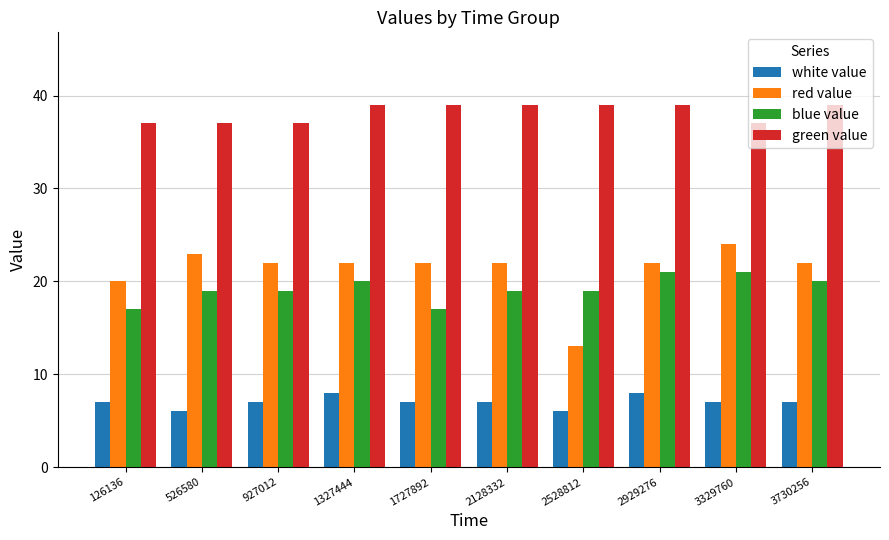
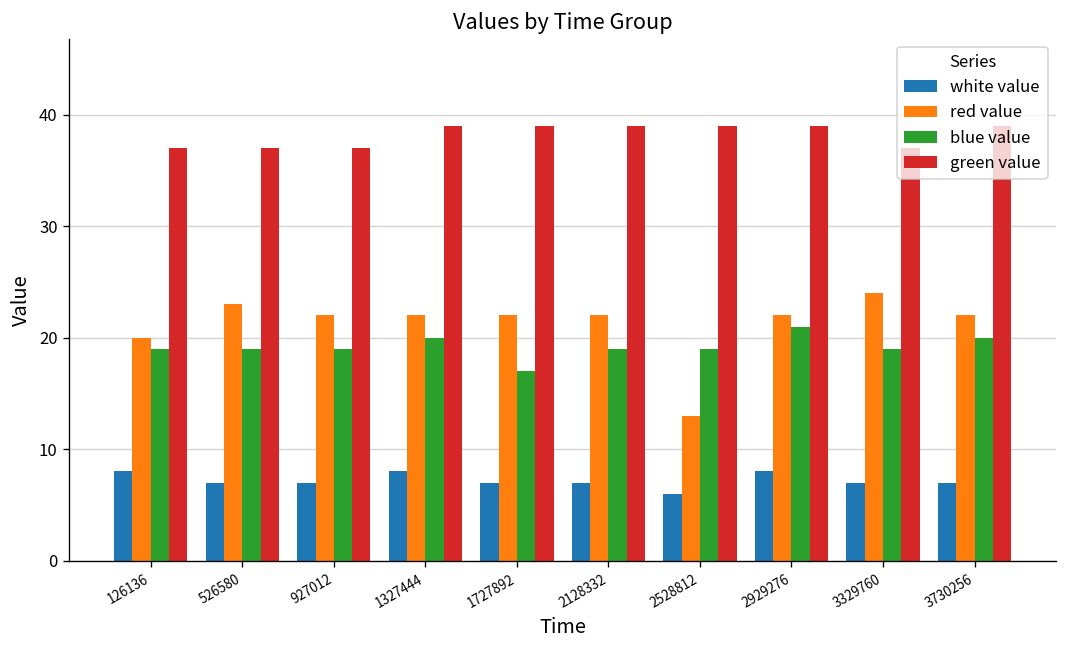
  {
    "white value": {
-     "126136": 7,
-     "526580": 6,
+     "126136": 8,
+     "526580": 7,
      "927012": 7,
      "1327444": 8,
      "1727892": 7,
      "2128332": 7,
      "2528812": 6,
      "2929276": 8,
      "3329760": 7,
      "3730256": 7
    },
    "red value": {
      "126136": 20,
      "526580": 23,
      "927012": 22,
      "1327444": 22,
      "1727892": 22,
      "2128332": 22,
      "2528812": 13,
      "2929276": 22,
      "3329760": 24,
      "3730256": 22
    },
    "blue value": {
-     "126136": 17,
+     "126136": 19,
      "526580": 19,
      "927012": 19,
      "1327444": 20,
      "1727892": 17,
      "2128332": 19,
      "2528812": 19,
      "2929276": 21,
-     "3329760": 21,
+     "3329760": 19,
      "3730256": 20
    },
    "green value": {
      "126136": 37,
      "526580": 37,
      "927012": 37,
      "1327444": 39,
      "1727892": 39,
      "2128332": 39,
      "2528812": 39,
      "2929276": 39
    }
  }
